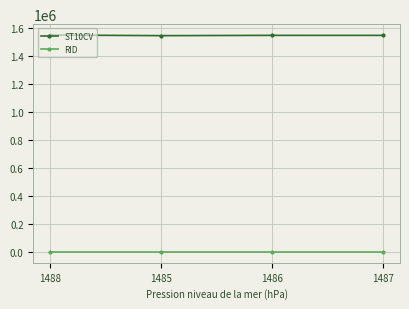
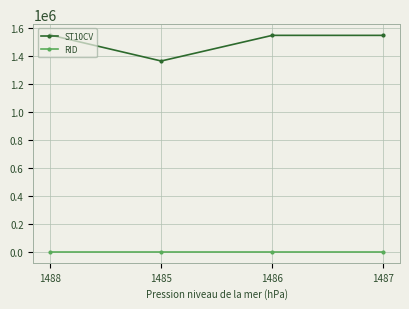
  {
    "ST10CV": {
-     "1485": 1550000,
+     "1485": 1370000,
      "1486": 1550000,
      "1487": 1550000
    },
    "RID": {
      "1488": 0,
      "1485": 0,
      "1486": 0,
      "1487": 0
    }
  }
